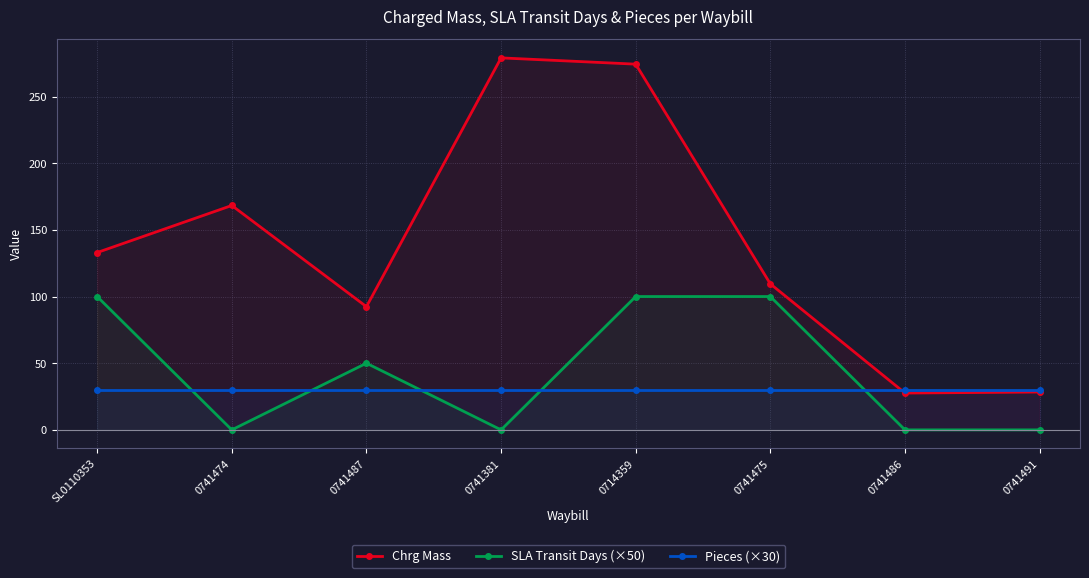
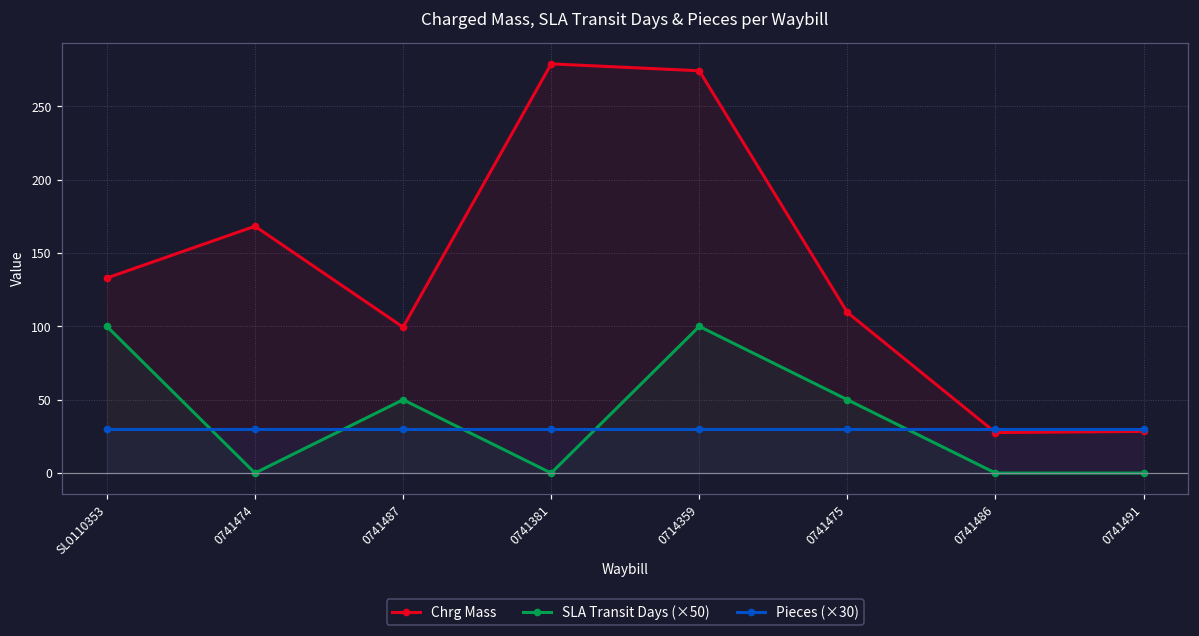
  {
    "Chrg Mass": {
      "SL0110353": 133,
      "0741474": 168,
-     "0741487": 92,
+     "0741487": 100,
      "0741381": 279,
      "0714359": 274,
      "0741475": 110,
      "0741486": 28
    },
    "SLA Transit Days (×50)": {
      "SL0110353": 100,
      "0741474": 0,
      "0741487": 50,
      "0741381": 0,
      "0714359": 100,
-     "0741475": 100,
+     "0741475": 50,
      "0741486": 0,
      "0741491": 0
    },
    "Pieces (×30)": {
      "SL0110353": 30,
      "0741474": 30,
      "0741487": 30,
      "0741381": 30,
      "0714359": 30,
      "0741475": 30,
      "0741486": 30
    }
  }
